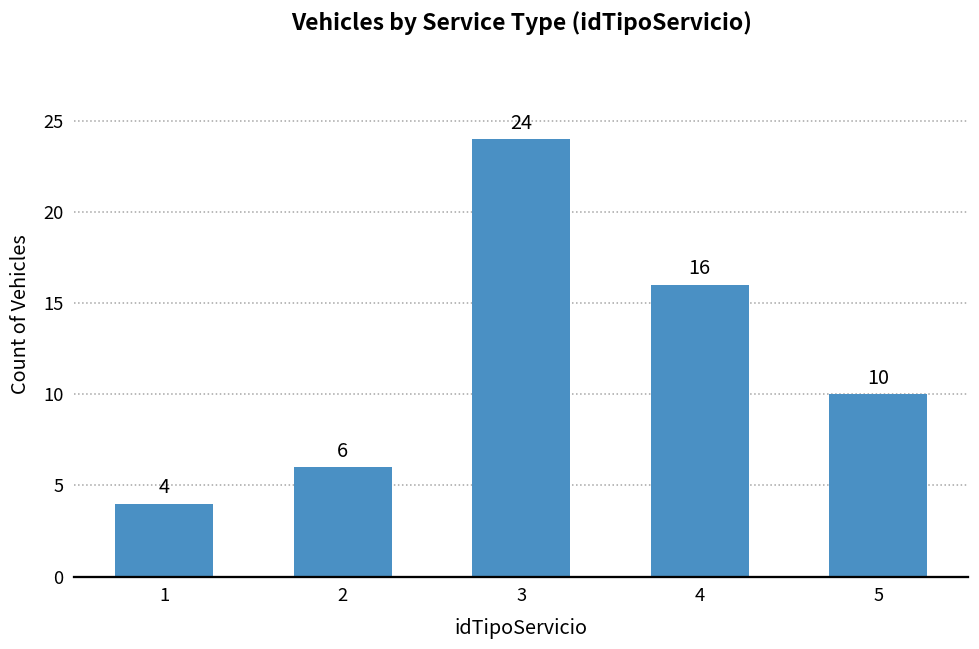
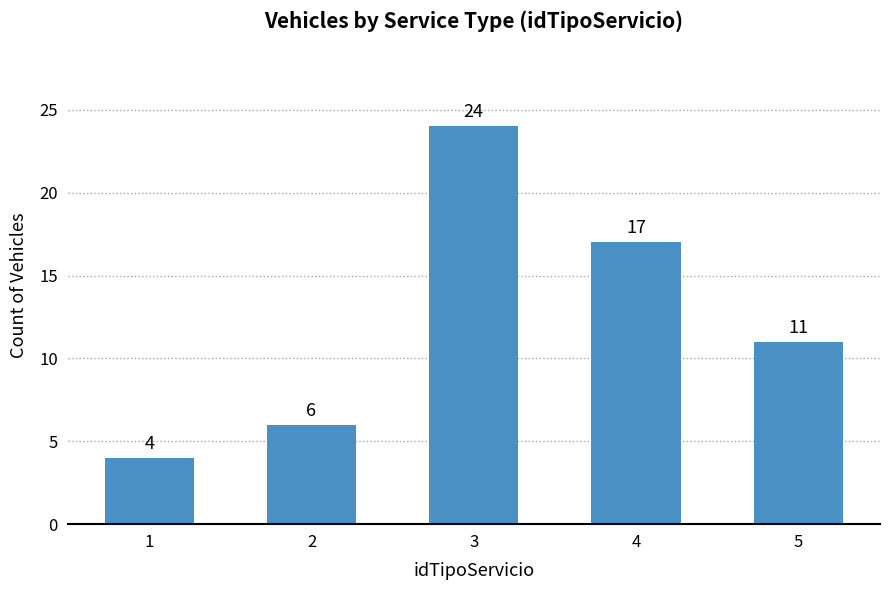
  {
    "1": 4,
    "2": 6,
    "3": 24,
-   "4": 16,
-   "5": 10
+   "4": 17,
+   "5": 11
  }
